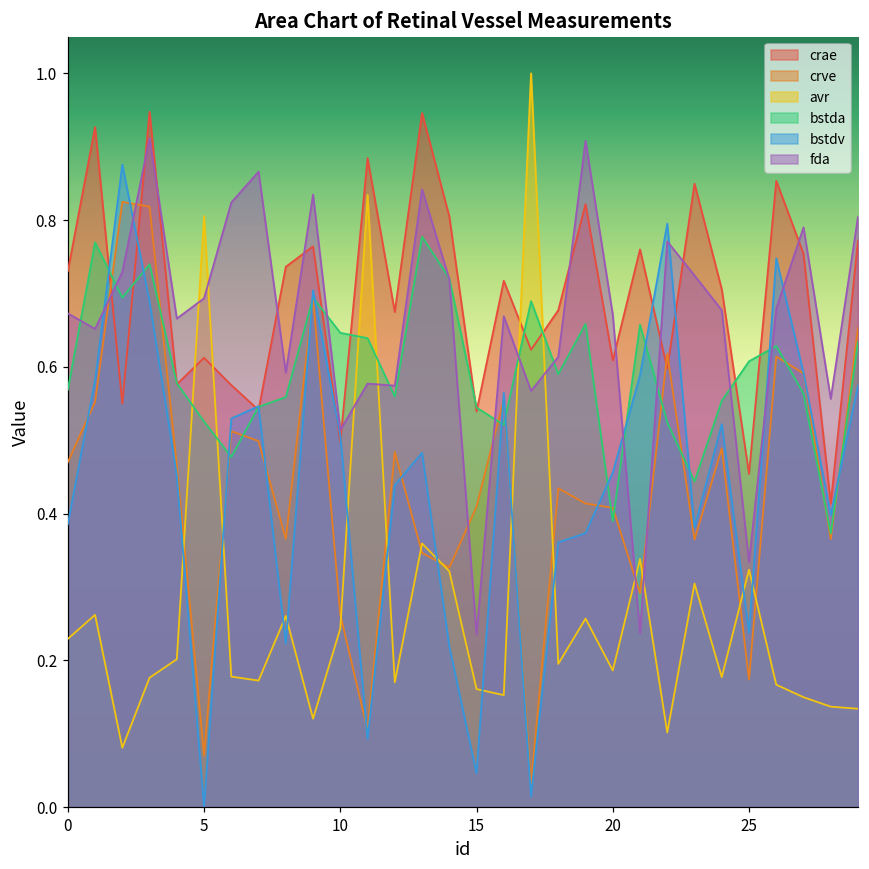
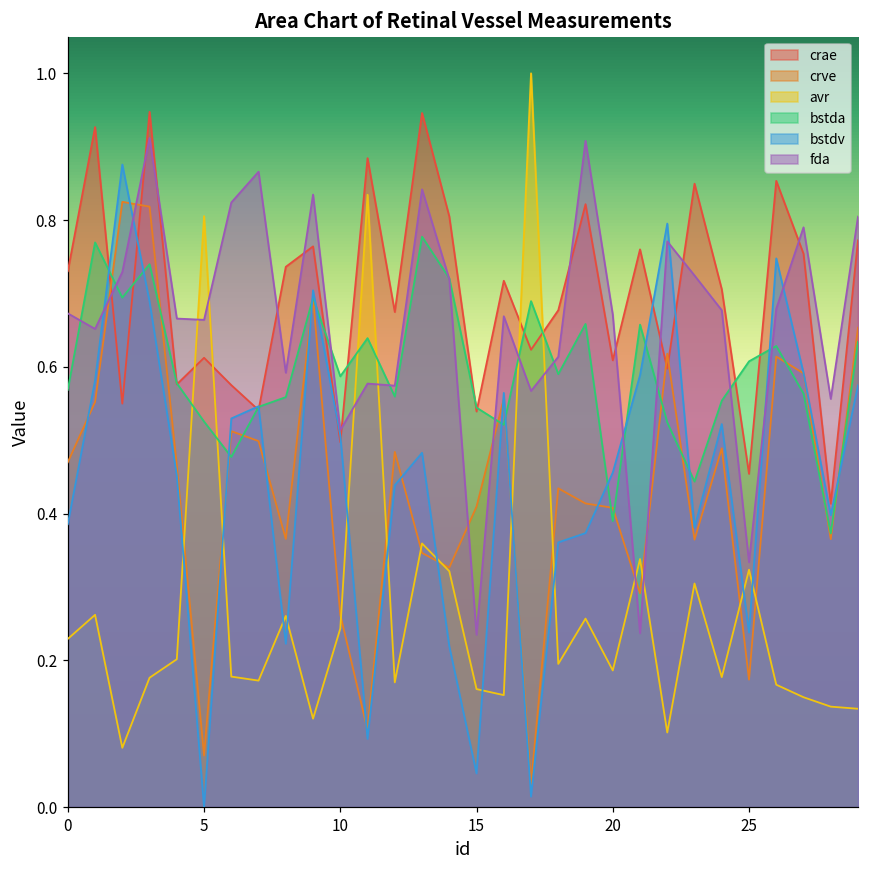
  {
    "bstda": {
      "0": 0.57,
      "5": 0.53,
-     "10": 0.65,
+     "10": 0.59,
      "15": 0.54,
      "20": 0.39,
      "25": 0.61
    },
    "bstdv": {
      "0": 0.39,
      "5": 0.00,
      "10": 0.51,
      "15": 0.05,
      "20": 0.46,
      "25": 0.24
    },
    "fda": {
      "0": 0.67,
-     "5": 0.69,
+     "5": 0.66,
      "10": 0.51,
      "15": 0.23,
      "20": 0.67,
      "25": 0.33
    }
  }
